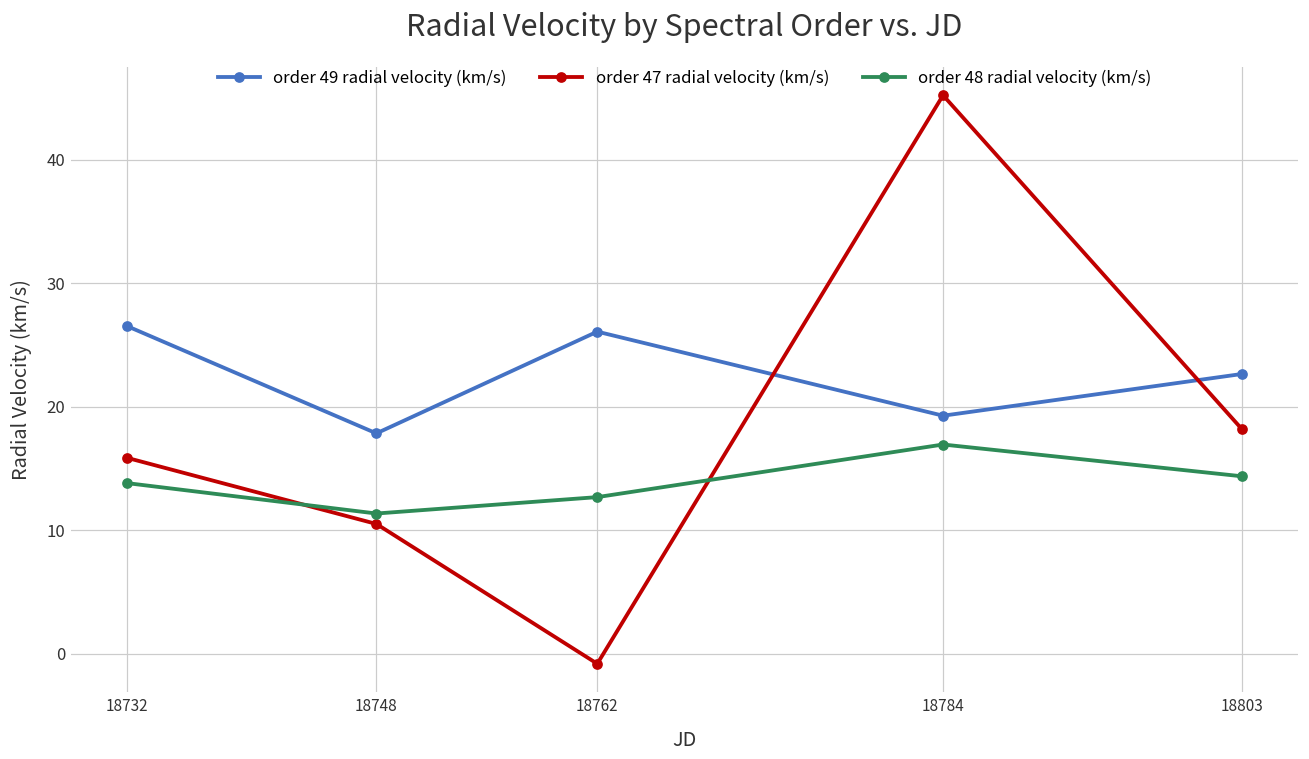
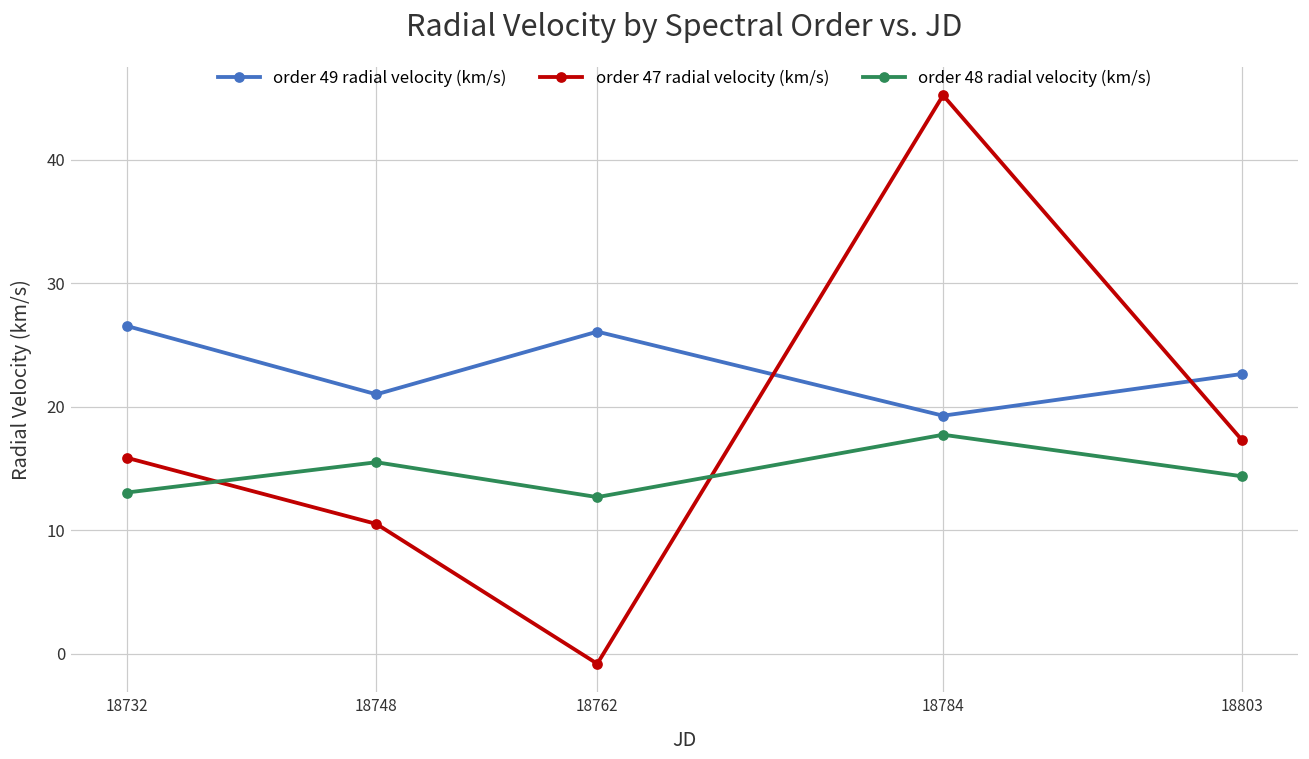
  {
    "order 49 radial velocity (km/s)": {
      "18732": 26.5,
-     "18748": 17.8,
+     "18748": 21.0,
      "18762": 26.1,
      "18784": 19.3,
      "18803": 22.7
    },
    "order 47 radial velocity (km/s)": {
      "18732": 15.9,
      "18748": 10.5,
      "18762": -0.8,
      "18784": 45.2,
-     "18803": 18.2
+     "18803": 17.3
    },
    "order 48 radial velocity (km/s)": {
-     "18732": 13.8,
-     "18748": 11.4,
+     "18732": 13.0,
+     "18748": 15.5,
      "18762": 12.7,
-     "18784": 16.9,
+     "18784": 17.7,
      "18803": 14.4
    }
  }
